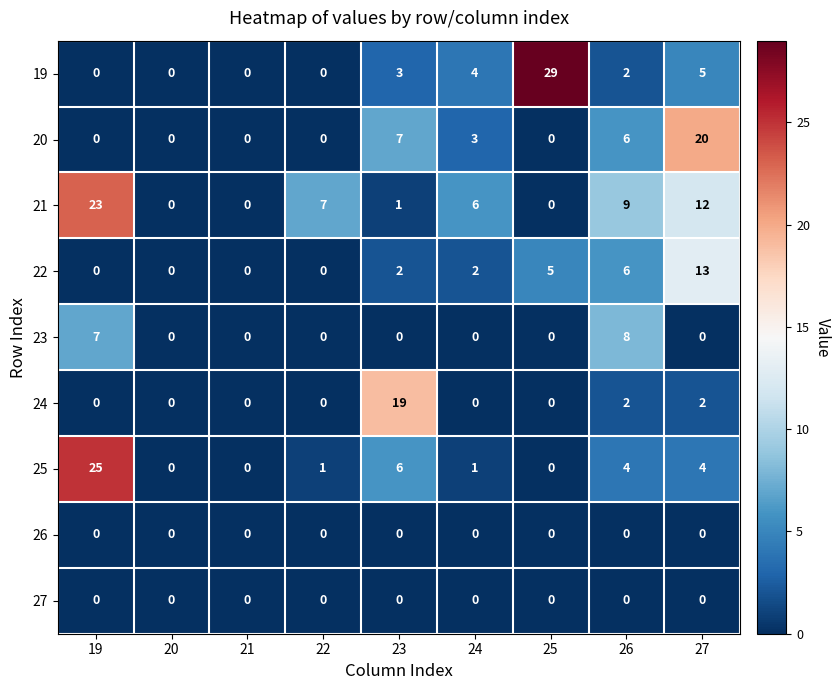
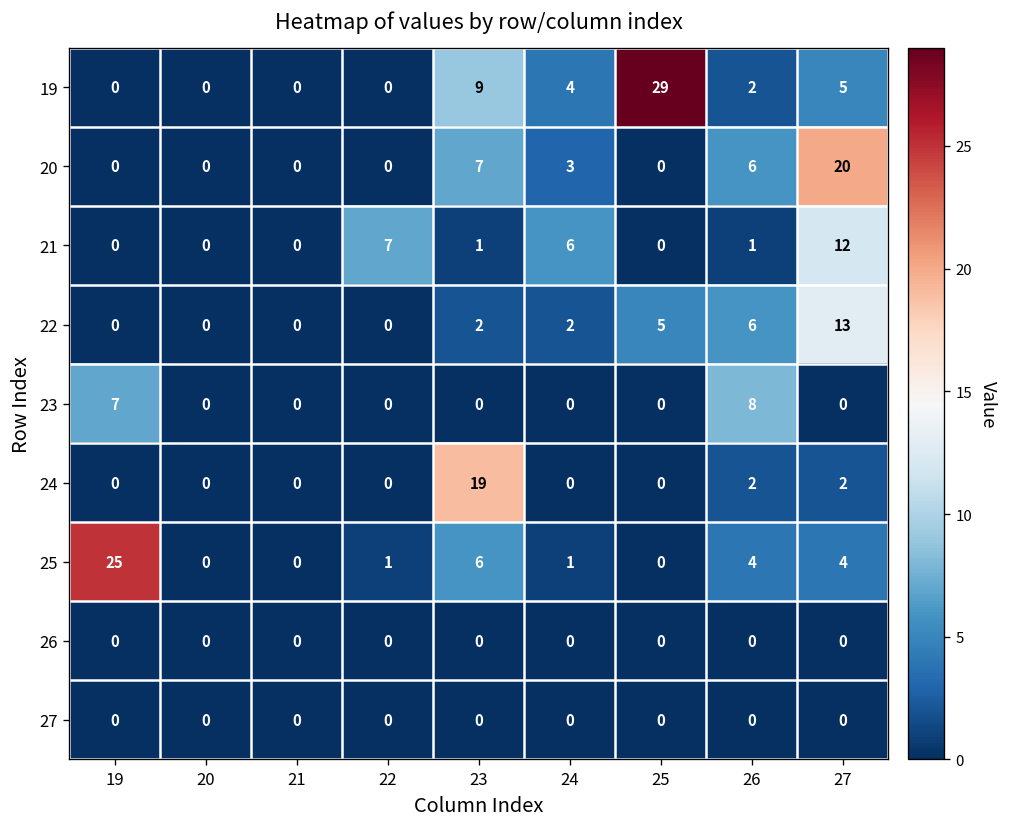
  {
    "19": {
      "19": 0,
      "20": 0,
      "21": 0,
      "22": 0,
-     "23": 3,
+     "23": 9,
      "24": 4,
      "25": 29,
      "26": 2,
      "27": 5
    },
    "20": {
      "19": 0,
      "20": 0,
      "21": 0,
      "22": 0,
      "23": 7,
      "24": 3,
      "25": 0,
      "26": 6,
      "27": 20
    },
    "21": {
-     "19": 23,
+     "19": 0,
      "20": 0,
      "21": 0,
      "22": 7,
      "23": 1,
      "24": 6,
      "25": 0,
-     "26": 9,
+     "26": 1,
      "27": 12
    },
    "22": {
      "19": 0,
      "20": 0,
      "21": 0,
      "22": 0,
      "23": 2,
      "24": 2,
      "25": 5,
      "26": 6,
      "27": 13
    },
    "23": {
      "19": 7,
      "20": 0,
      "21": 0,
      "22": 0,
      "23": 0,
      "24": 0,
      "25": 0,
      "26": 8,
      "27": 0
    },
    "24": {
      "19": 0,
      "20": 0,
      "21": 0,
      "22": 0,
      "23": 19,
      "24": 0,
      "25": 0,
      "26": 2,
      "27": 2
    },
    "25": {
      "19": 25,
      "20": 0,
      "21": 0,
      "22": 1,
      "23": 6,
      "24": 1,
      "25": 0,
      "26": 4,
      "27": 4
    },
    "26": {
      "19": 0,
      "20": 0,
      "21": 0,
      "22": 0,
      "23": 0,
      "24": 0,
      "25": 0,
      "26": 0,
      "27": 0
    },
    "27": {
      "19": 0,
      "20": 0,
      "21": 0,
      "22": 0,
      "23": 0,
      "24": 0,
      "25": 0,
      "26": 0,
      "27": 0
    }
  }
